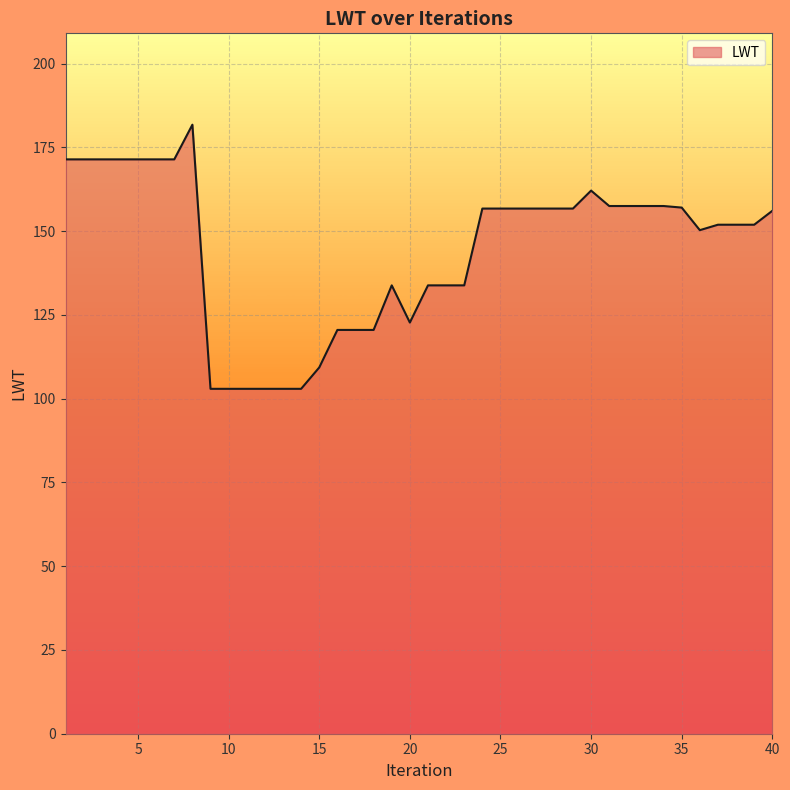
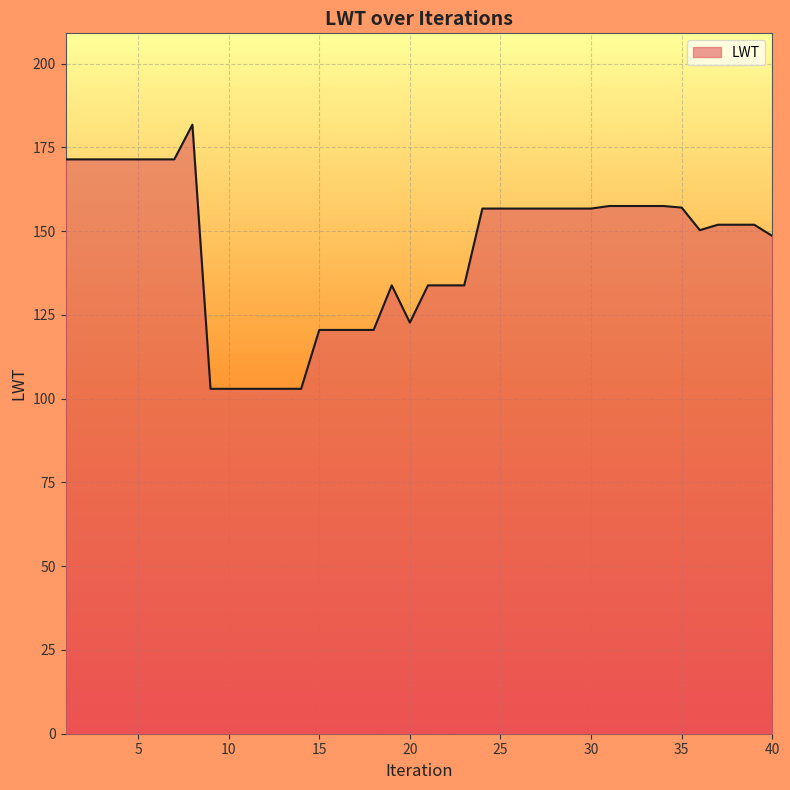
  {
    "5": 171,
    "10": 103,
-   "15": 109,
+   "15": 121,
    "20": 123,
    "25": 157,
-   "30": 162,
+   "30": 157,
    "35": 157,
-   "40": 156
+   "40": 149
  }
